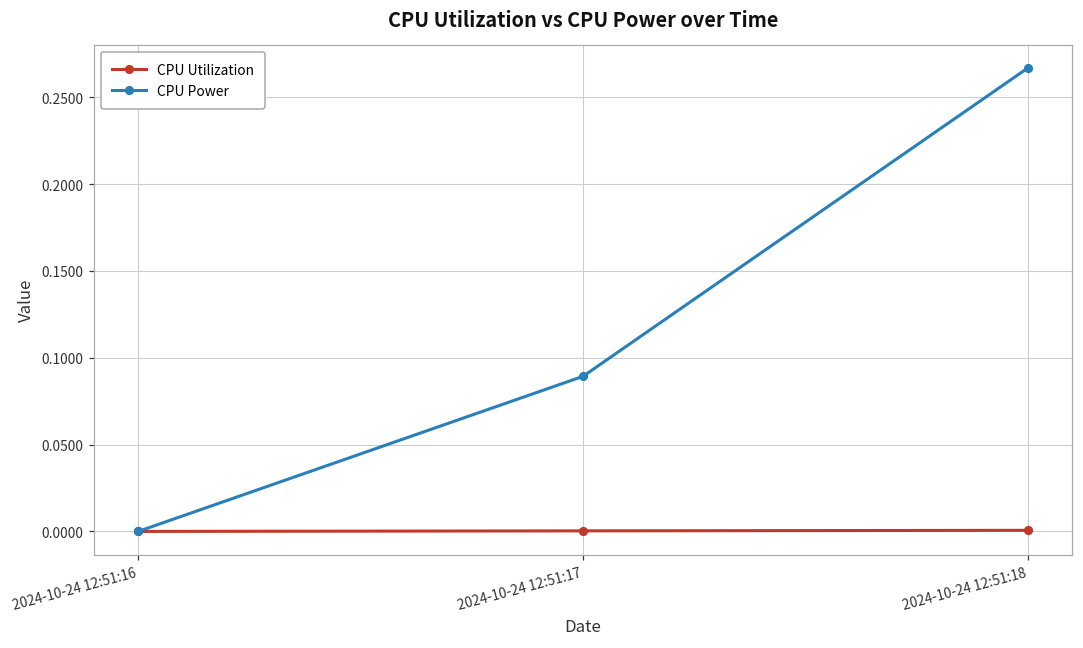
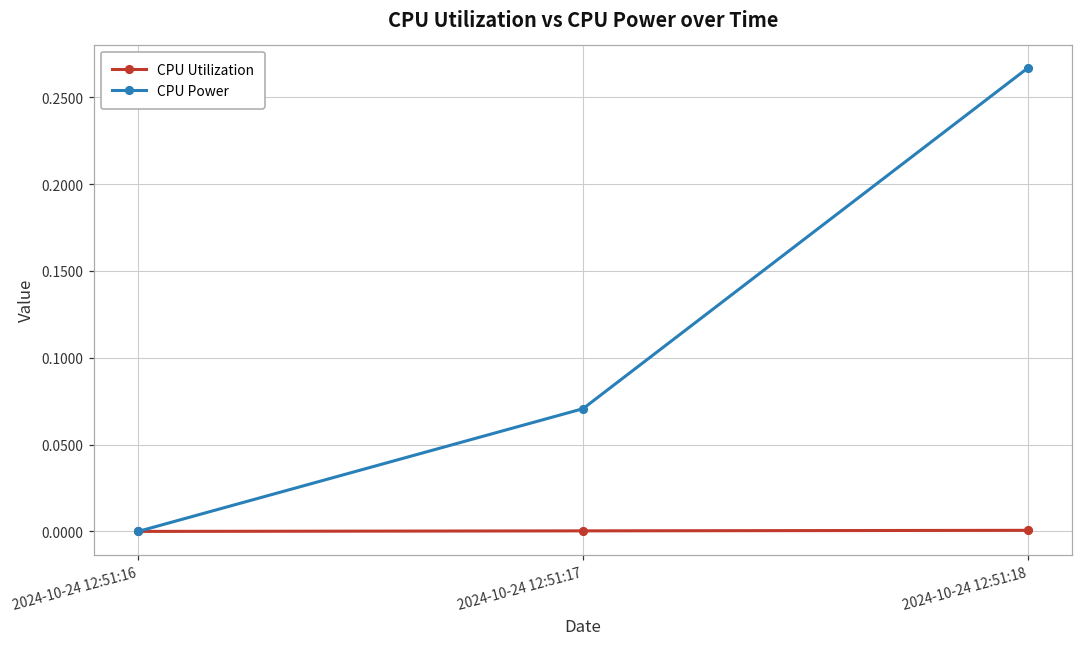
  {
    "CPU Utilization": {
      "2024-10-24 12:51:17": 0.000,
      "2024-10-24 12:51:18": 0.001
    },
    "CPU Power": {
-     "2024-10-24 12:51:17": 0.089,
+     "2024-10-24 12:51:17": 0.071,
      "2024-10-24 12:51:18": 0.267
    }
  }
